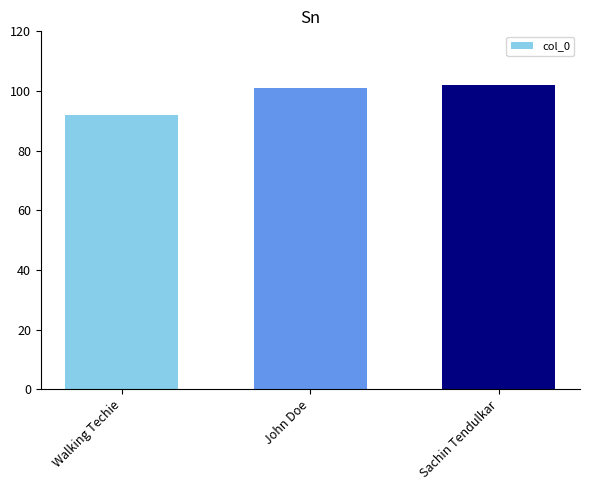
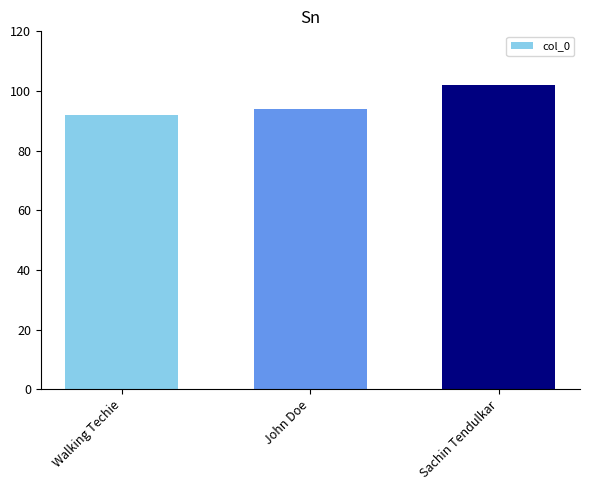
  {
    "Walking Techie": 92,
-   "John Doe": 101,
+   "John Doe": 94,
    "Sachin Tendulkar": 102
  }
